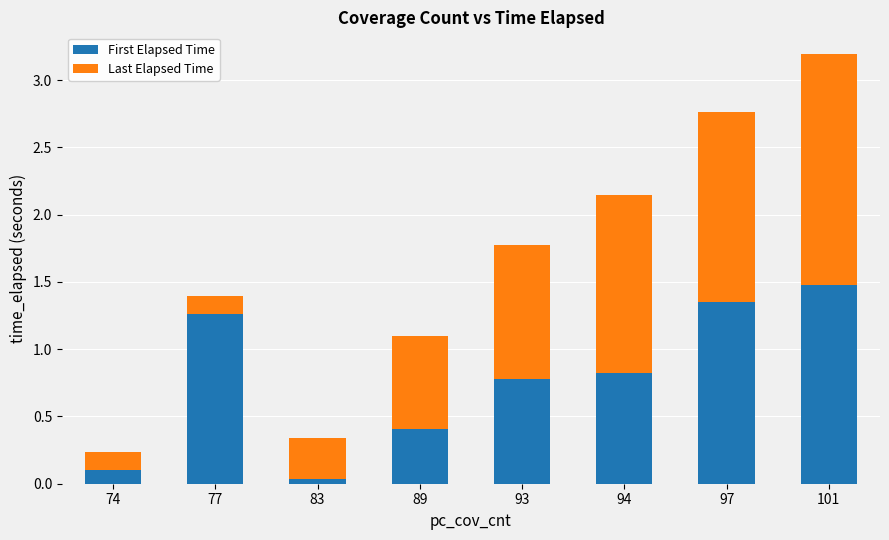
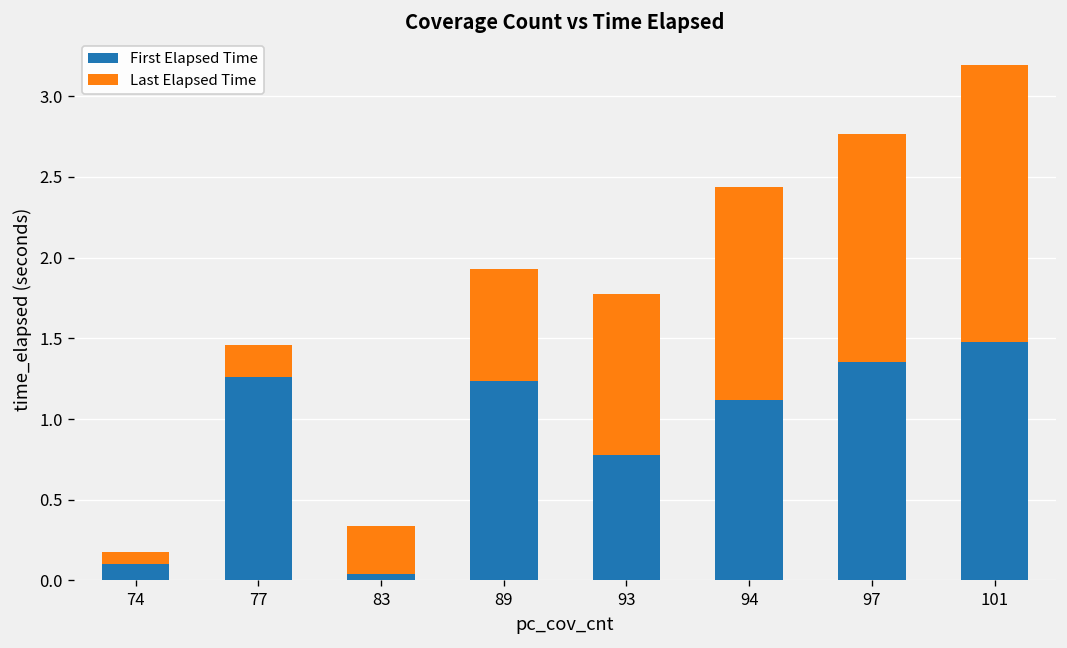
  {
    "First Elapsed Time": {
      "74": 0.10,
      "77": 1.26,
      "83": 0.04,
-     "89": 0.40,
+     "89": 1.23,
      "93": 0.78,
-     "94": 0.82,
+     "94": 1.12,
      "97": 1.35,
      "101": 1.48
    },
    "Last Elapsed Time": {
-     "74": 0.14,
-     "77": 0.13,
+     "74": 0.07,
+     "77": 0.20,
      "83": 0.30,
      "89": 0.70,
      "93": 1.00,
      "94": 1.32,
      "97": 1.41,
      "101": 1.72
    }
  }
